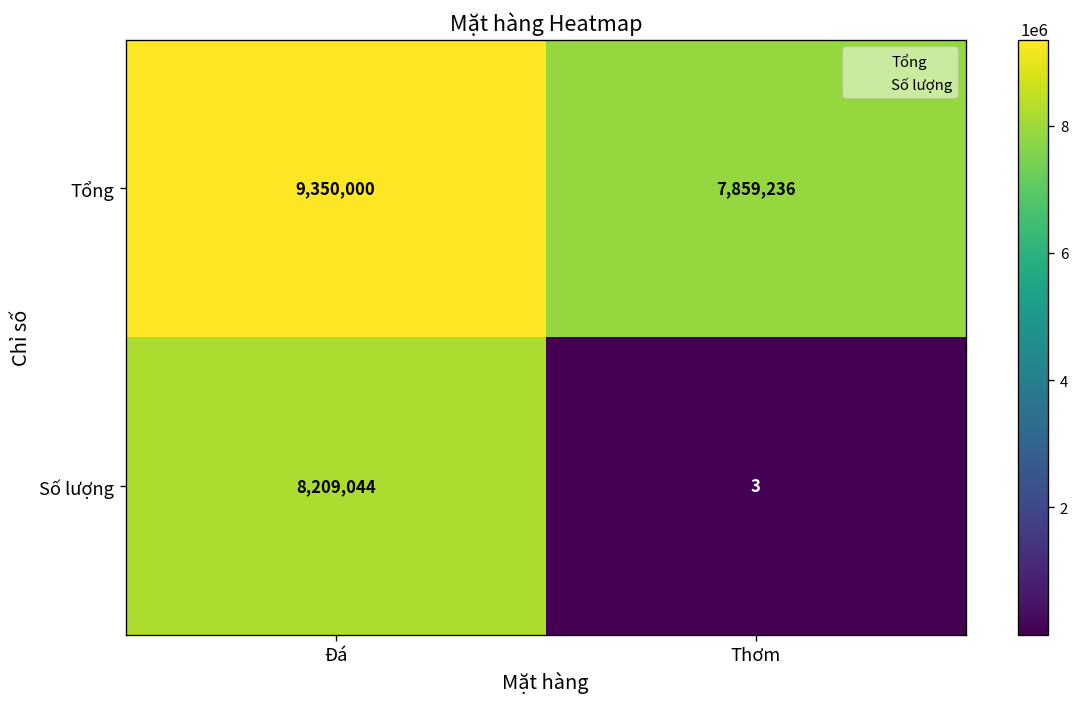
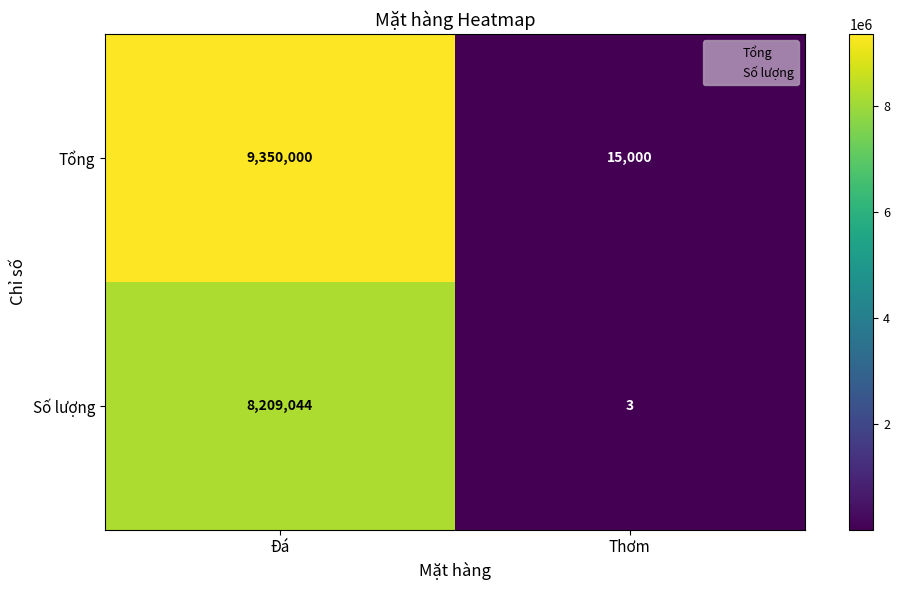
  {
    "Tổng": {
      "Đá": "9,350,000",
-     "Thơm": "7,859,236"
+     "Thơm": "15,000"
    },
    "Số lượng": {
      "Đá": "8,209,044",
      "Thơm": "3"
    }
  }
